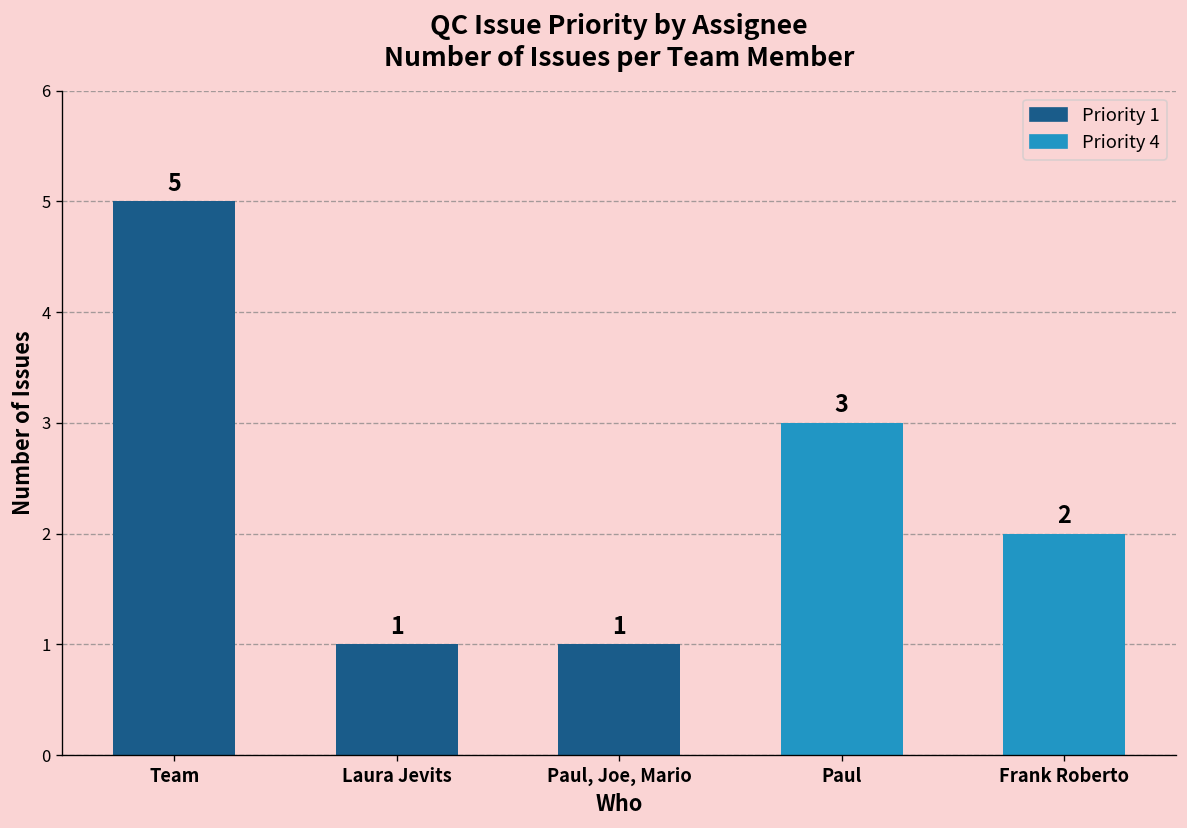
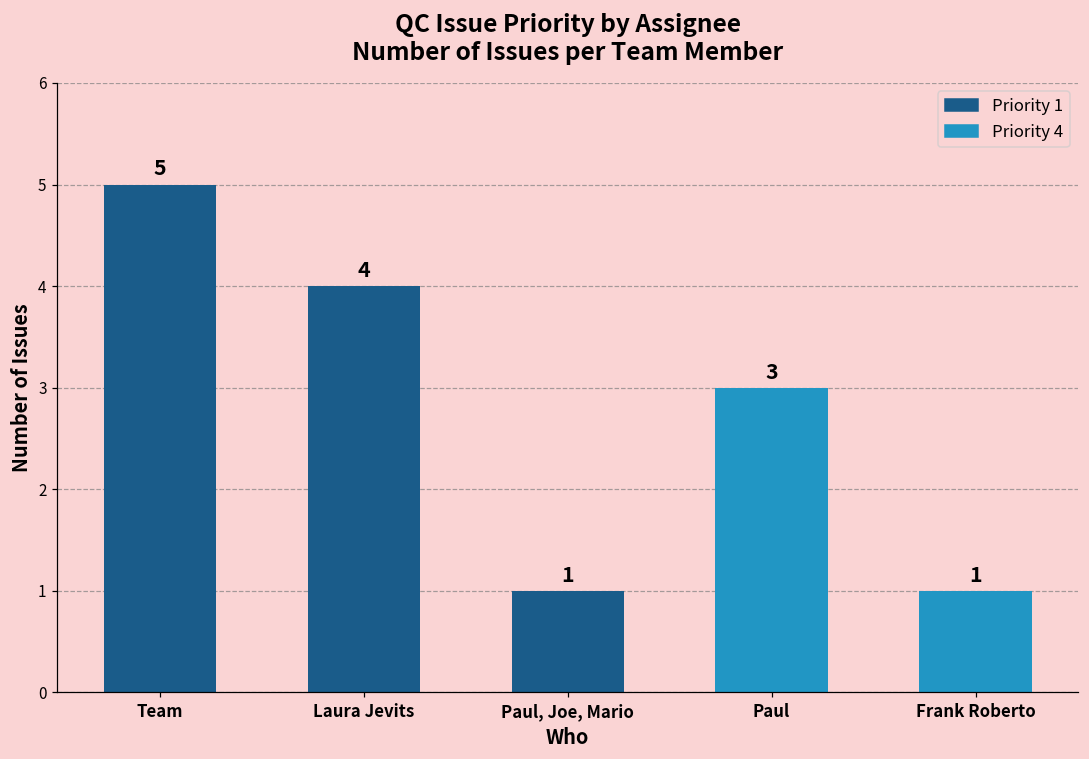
  {
    "Team": 5,
-   "Laura Jevits": 1,
+   "Laura Jevits": 4,
    "Paul, Joe, Mario": 1,
    "Paul": 3,
-   "Frank Roberto": 2
+   "Frank Roberto": 1
  }
